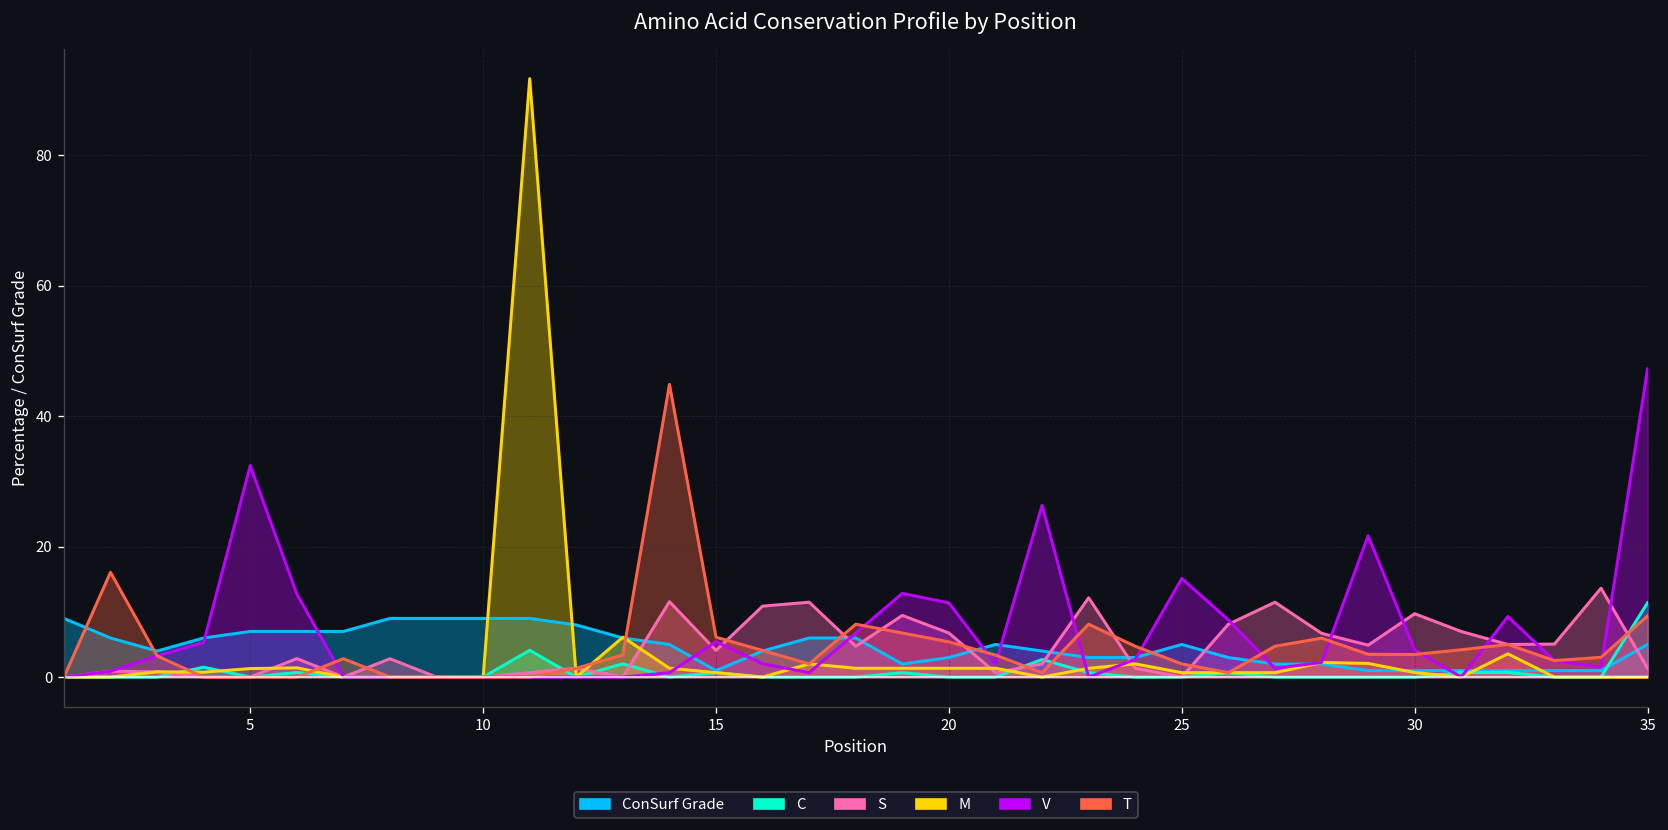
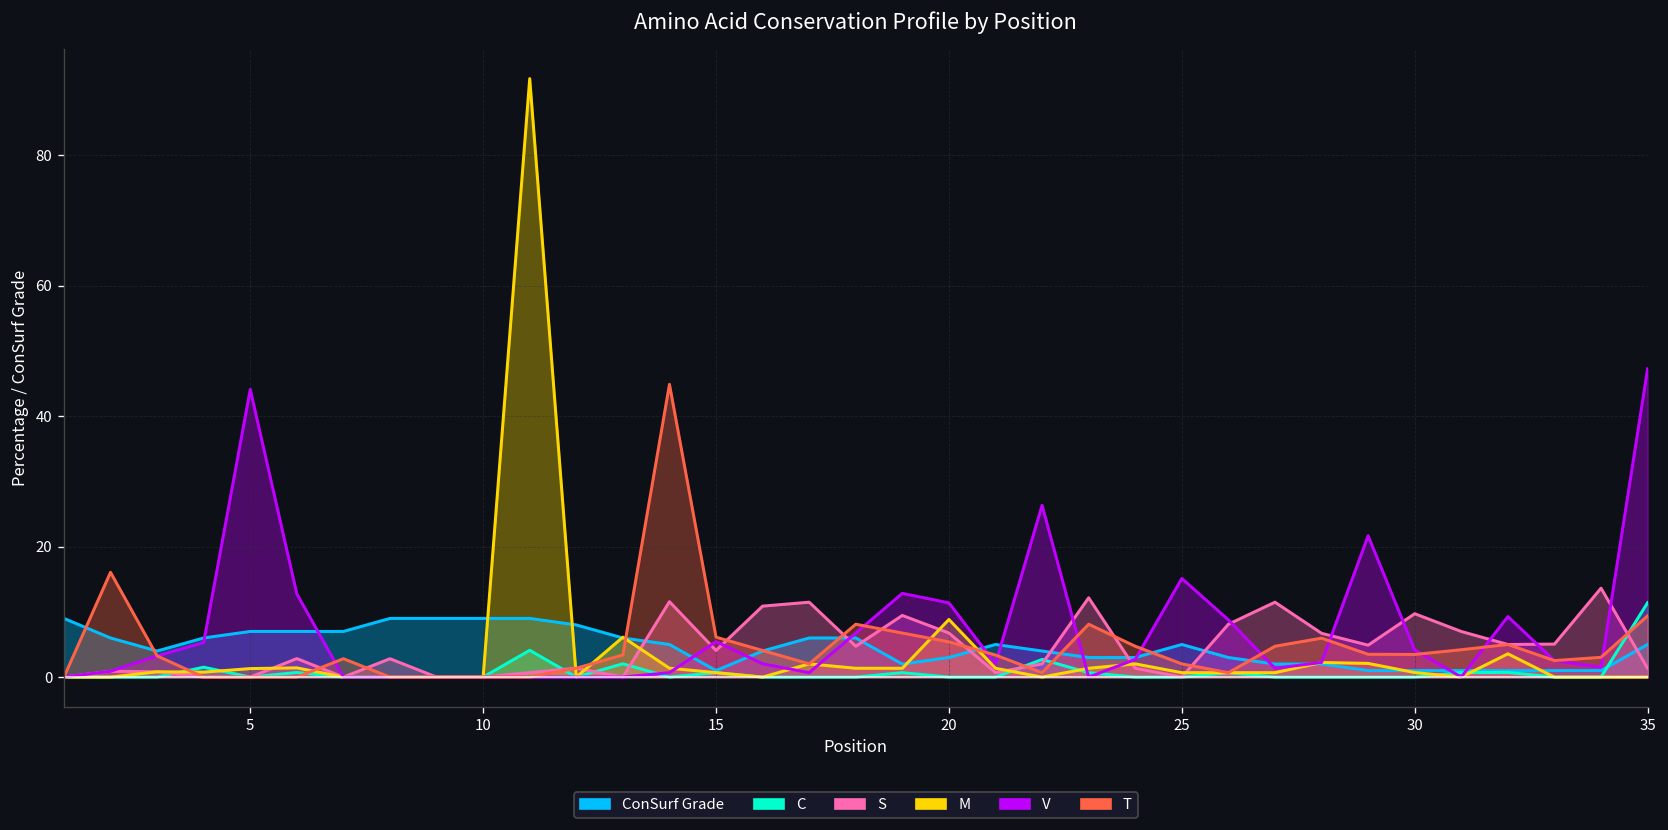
  {
    "M": {
      "5": 1,
-     "20": 1,
+     "20": 9,
      "25": 1,
      "35": 0
    },
    "V": {
-     "5": 32,
+     "5": 44,
      "15": 5,
      "20": 11,
      "25": 15,
      "30": 4,
      "35": 47
    }
  }
